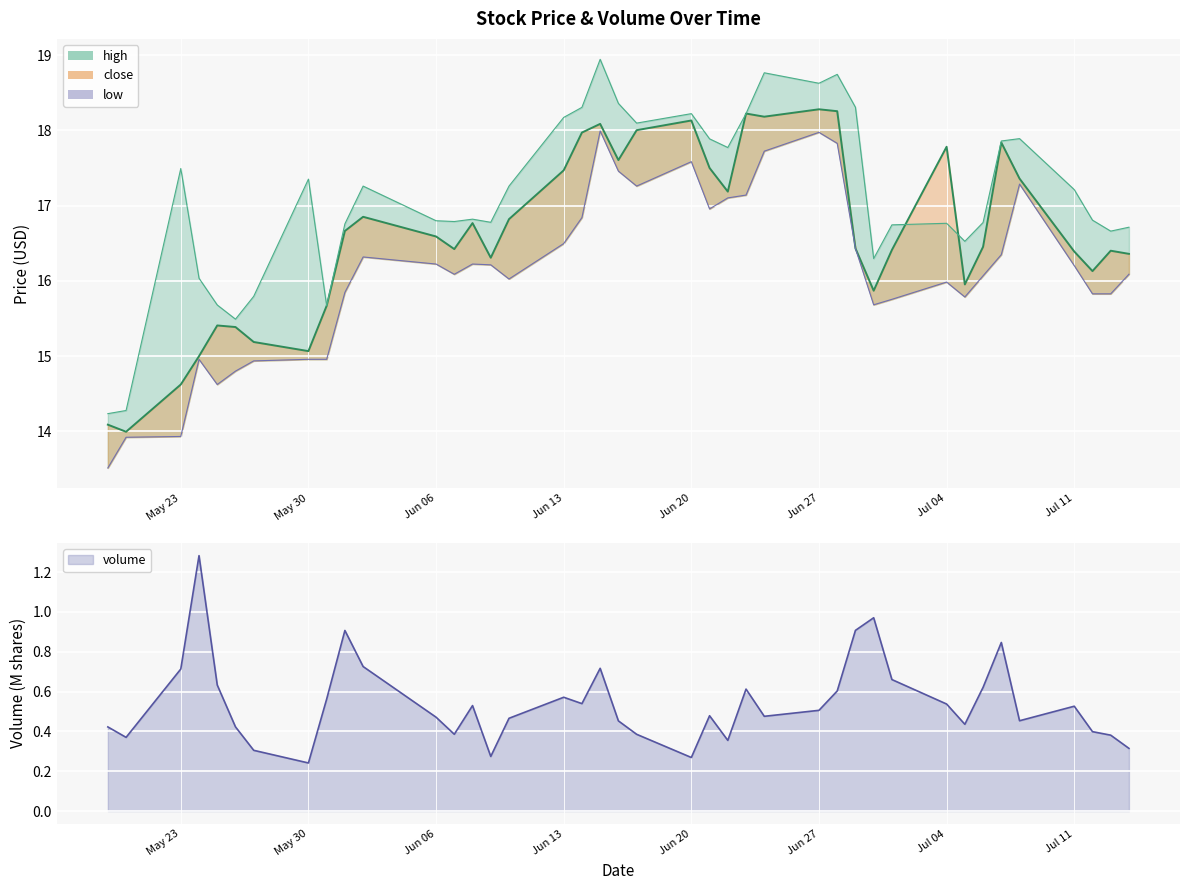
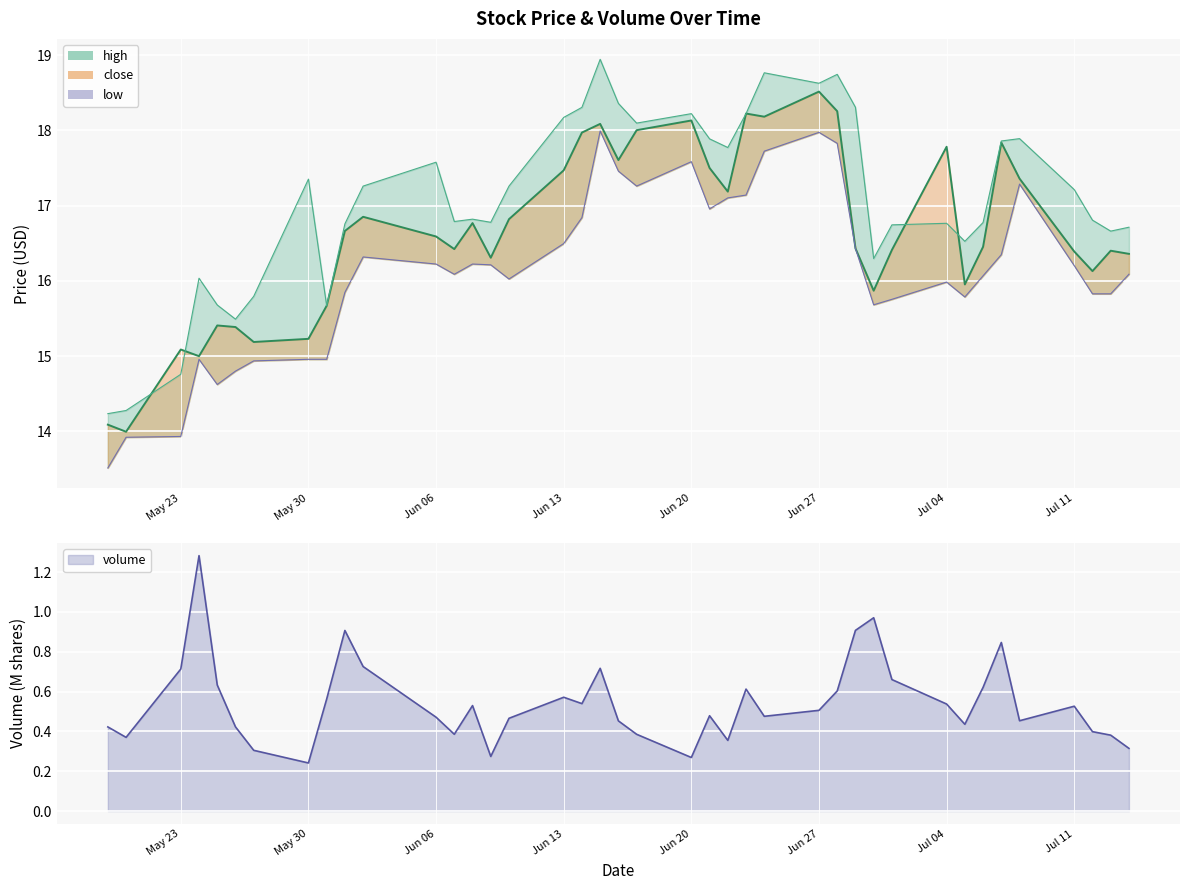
  {
    "Stock Price & Volume Over Time": {
      "close": {
-       "May 23": 14.6,
-       "May 30": 15.1,
+       "May 23": 15.1,
+       "May 30": 15.2,
        "Jun 06": 16.6,
        "Jun 13": 17.5,
        "Jun 20": 18.1,
-       "Jun 27": 18.3,
+       "Jun 27": 18.5,
        "Jul 04": 17.8,
        "Jul 11": 16.4
      },
      "high": {
-       "May 23": 17.5,
+       "May 23": 14.8,
        "May 30": 17.4,
-       "Jun 06": 16.8,
+       "Jun 06": 17.6,
        "Jun 13": 18.2,
        "Jun 20": 18.2,
        "Jun 27": 18.6,
        "Jul 04": 16.8,
        "Jul 11": 17.2
      }
    }
  }
